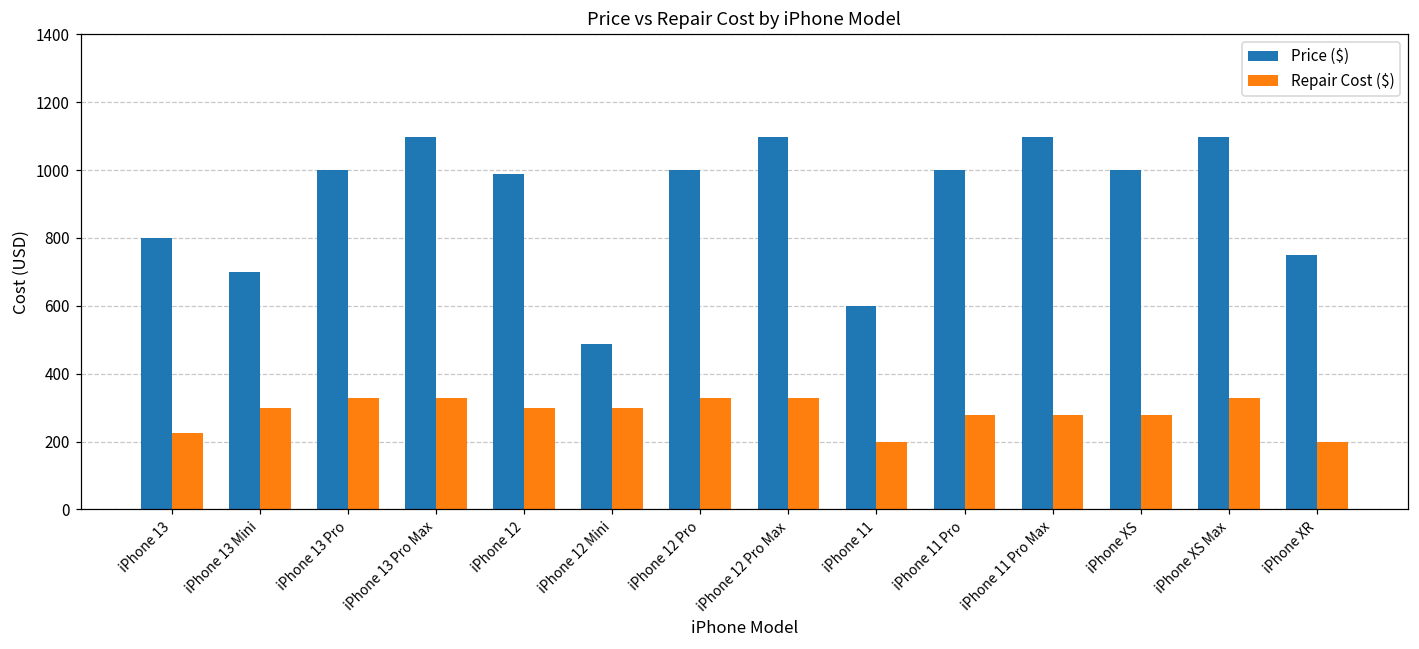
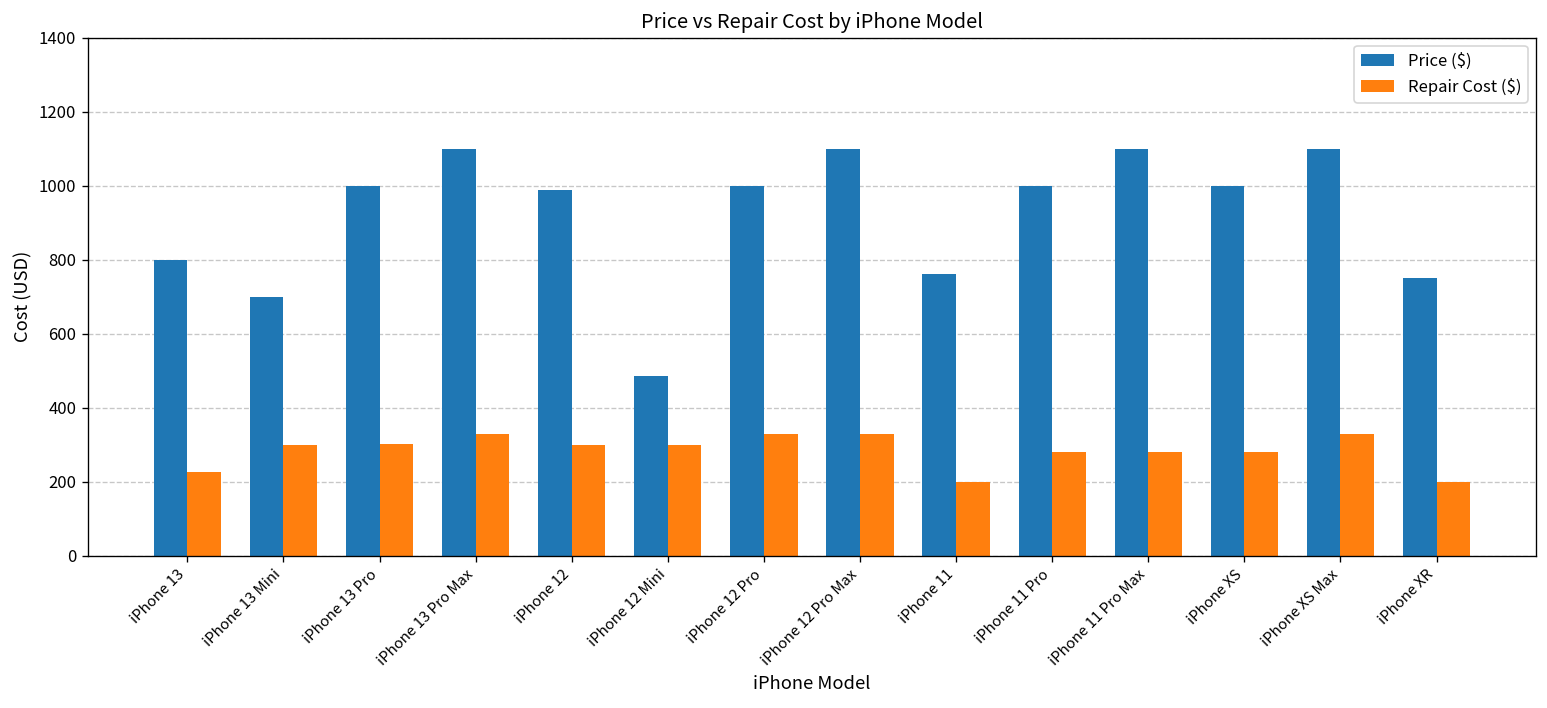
  {
    "Price ($)": {
      "iPhone 13": 800,
      "iPhone 13 Mini": 700,
      "iPhone 13 Pro": 1000,
      "iPhone 13 Pro Max": 1100,
      "iPhone 12": 990,
      "iPhone 12 Mini": 490,
      "iPhone 12 Pro": 1000,
      "iPhone 12 Pro Max": 1100,
-     "iPhone 11": 600,
+     "iPhone 11": 760,
      "iPhone 11 Pro": 1000,
      "iPhone 11 Pro Max": 1100,
      "iPhone XS": 1000,
      "iPhone XS Max": 1100,
      "iPhone XR": 750
    },
    "Repair Cost ($)": {
      "iPhone 13": 230,
      "iPhone 13 Mini": 300,
-     "iPhone 13 Pro": 330,
+     "iPhone 13 Pro": 300,
      "iPhone 13 Pro Max": 330,
      "iPhone 12": 300,
      "iPhone 12 Mini": 300,
      "iPhone 12 Pro": 330,
      "iPhone 12 Pro Max": 330,
      "iPhone 11": 200,
      "iPhone 11 Pro": 280,
      "iPhone 11 Pro Max": 280,
      "iPhone XS": 280,
      "iPhone XS Max": 330,
      "iPhone XR": 200
    }
  }
